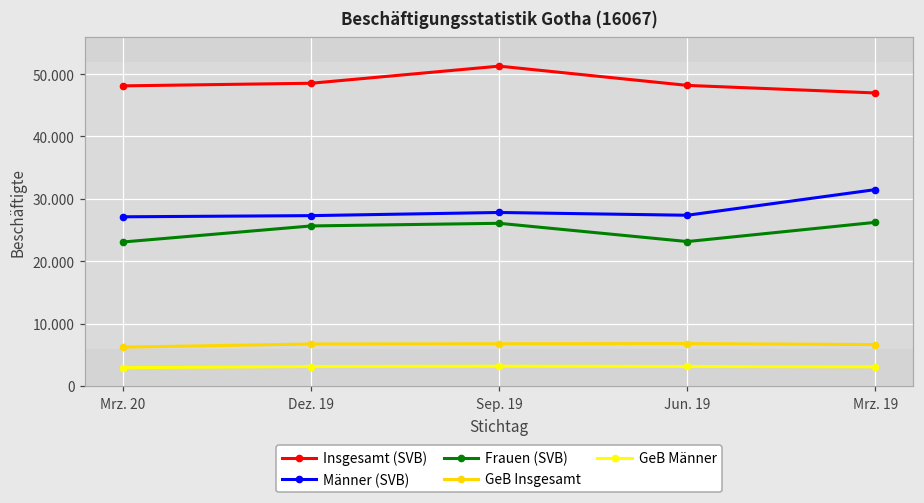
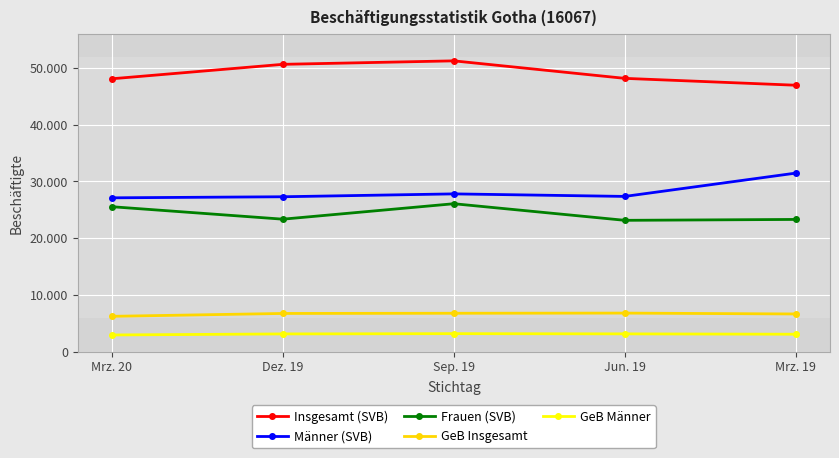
  {
    "Insgesamt (SVB)": {
      "Mrz. 20": 48,
-     "Dez. 19": 49,
+     "Dez. 19": 51,
      "Sep. 19": 51,
      "Jun. 19": 48,
      "Mrz. 19": 47
    },
    "Männer (SVB)": {
      "Mrz. 20": 27,
      "Dez. 19": 27,
      "Sep. 19": 28,
      "Jun. 19": 27,
      "Mrz. 19": 31
    },
    "Frauen (SVB)": {
-     "Mrz. 20": 23,
-     "Dez. 19": 26,
+     "Mrz. 20": 26,
+     "Dez. 19": 23,
      "Sep. 19": 26,
      "Jun. 19": 23,
-     "Mrz. 19": 26
+     "Mrz. 19": 23
    }
  }
